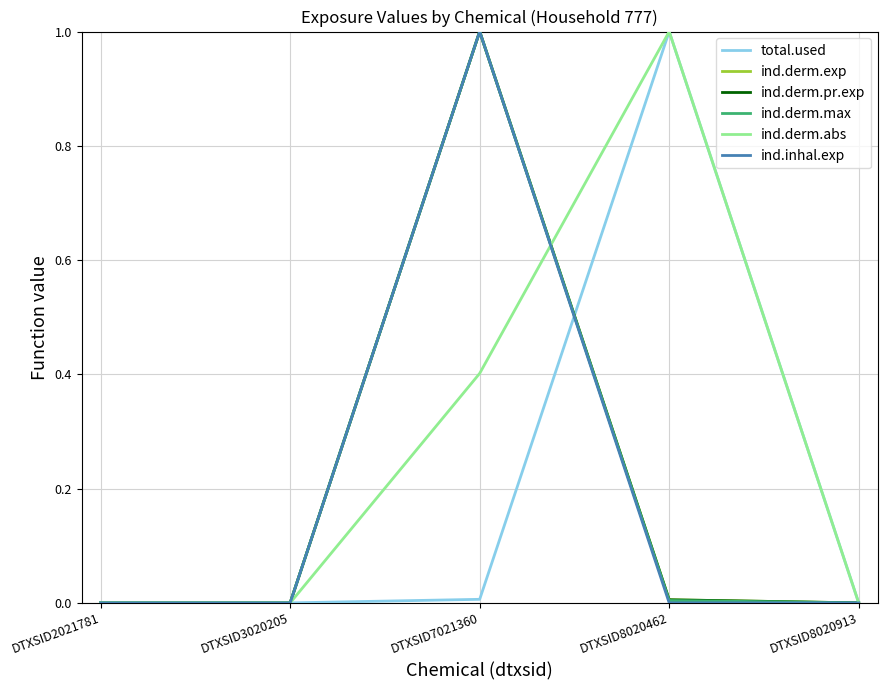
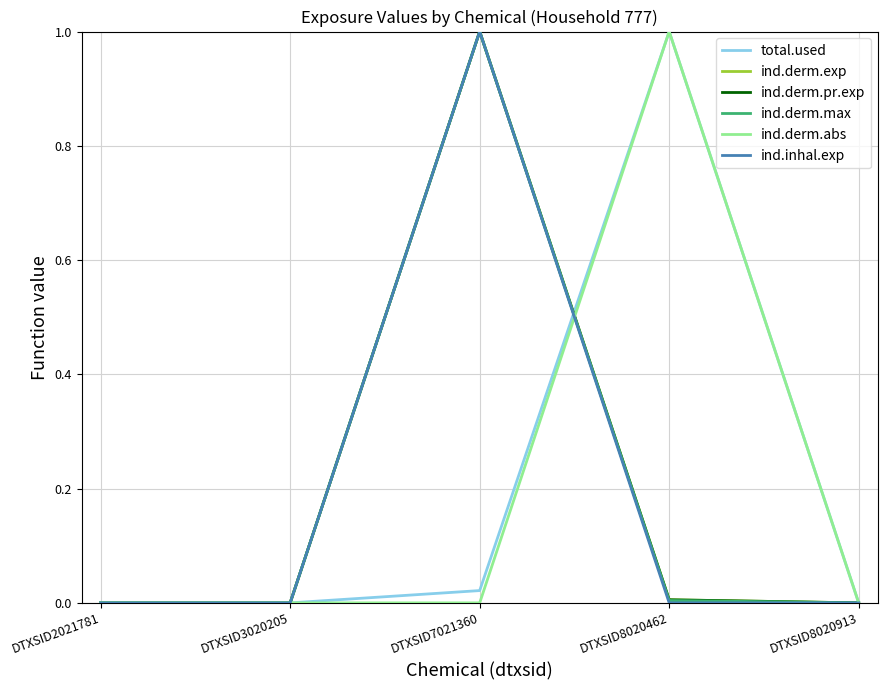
  {
    "total.used": {
-     "DTXSID7021360": 0.01
+     "DTXSID7021360": 0.02
    },
    "ind.derm.max": {
      "DTXSID8020462": 0.01
    },
    "ind.derm.abs": {
-     "DTXSID7021360": 0.40
+     "DTXSID7021360": 0.00
    }
  }
